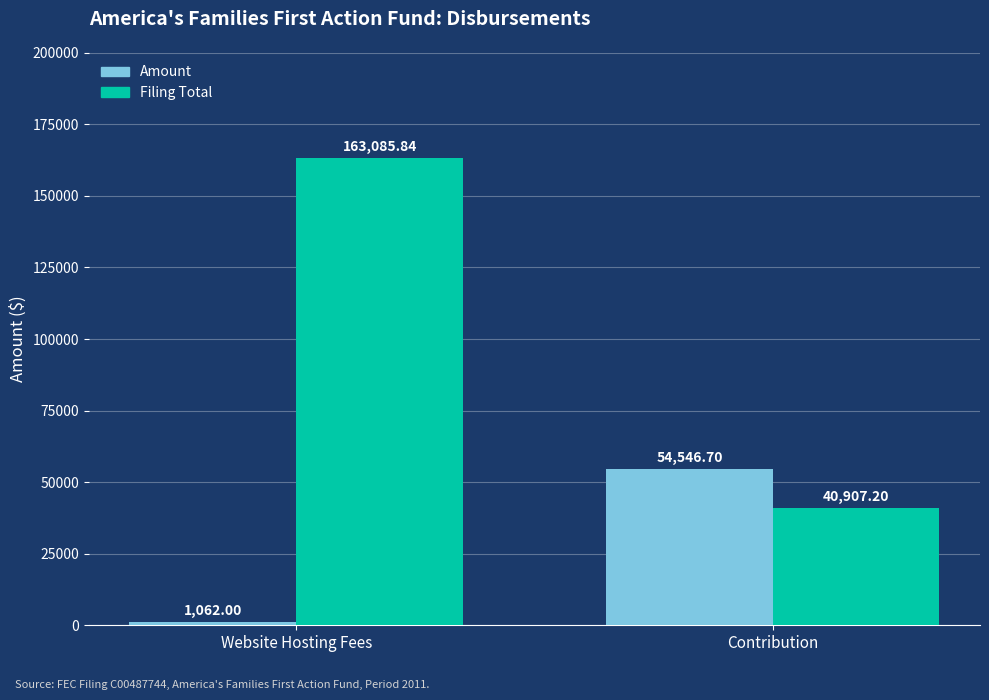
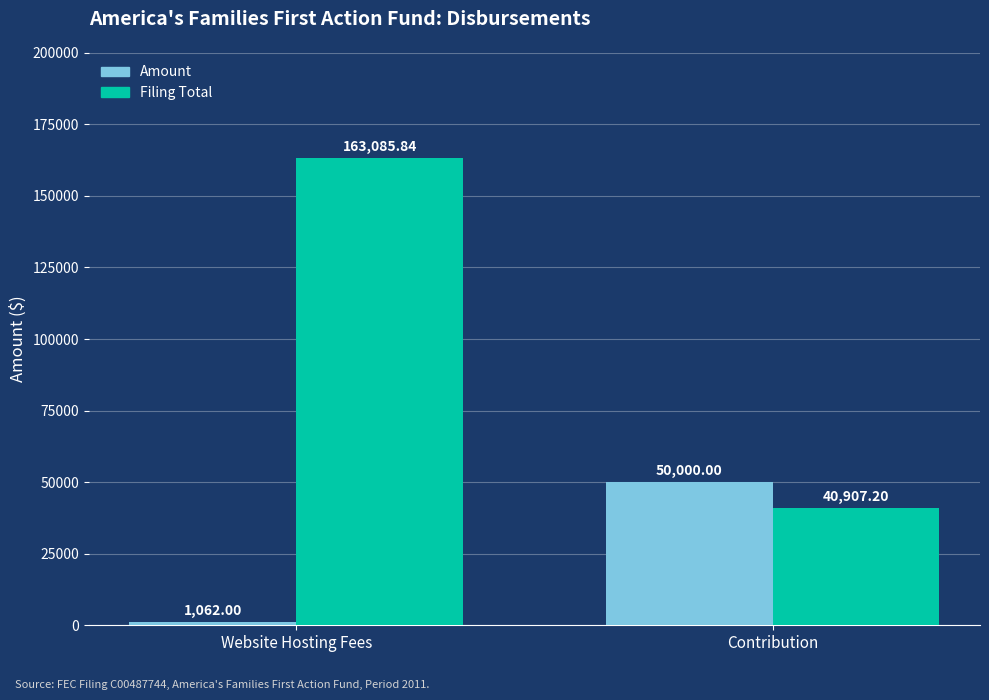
  {
    "Amount": {
      "Website Hosting Fees": "1,062.00",
-     "Contribution": "54,546.70"
+     "Contribution": "50,000.00"
    },
    "Filing Total": {
      "Website Hosting Fees": "163,085.84",
      "Contribution": "40,907.20"
    }
  }
